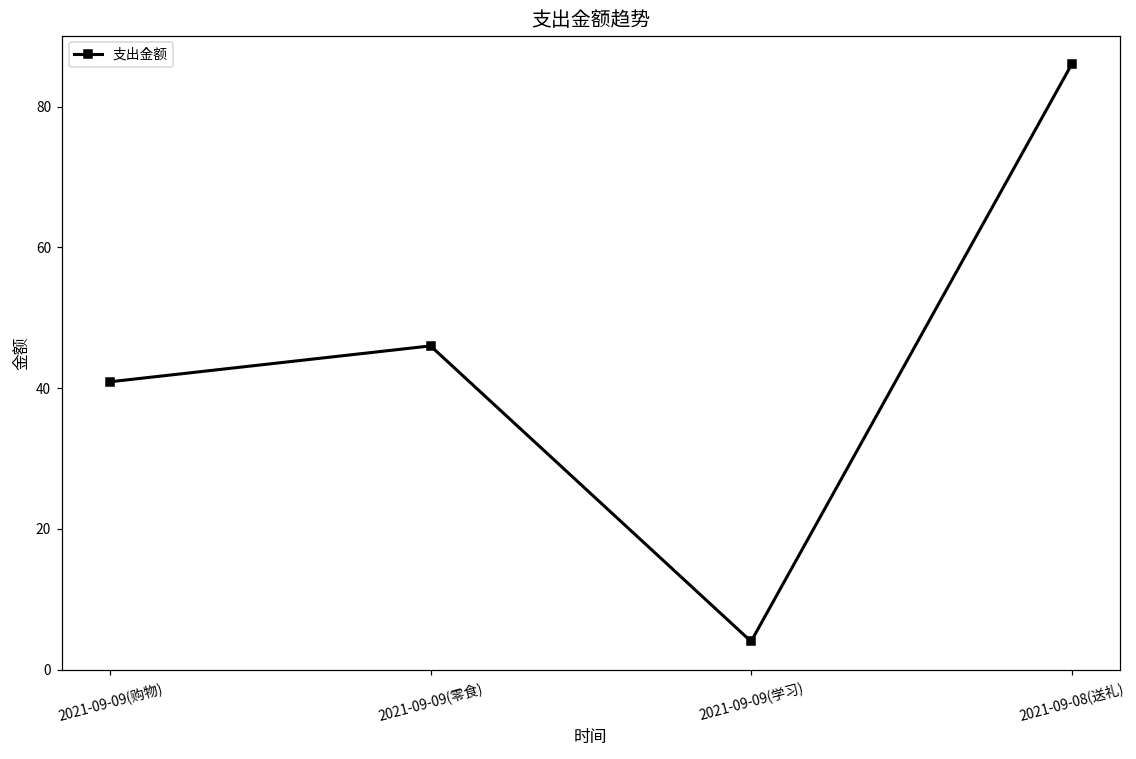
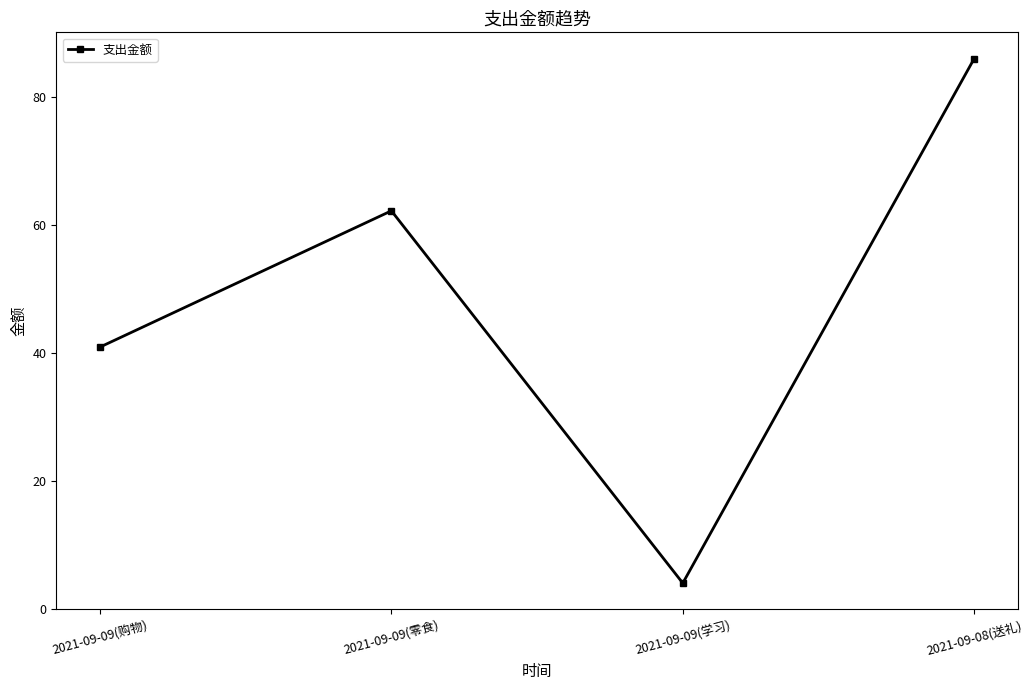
  {
    "2021-09-09(购物)": 41,
-   "2021-09-09(零食)": 46,
+   "2021-09-09(零食)": 62,
    "2021-09-09(学习)": 4,
    "2021-09-08(送礼)": 86
  }
